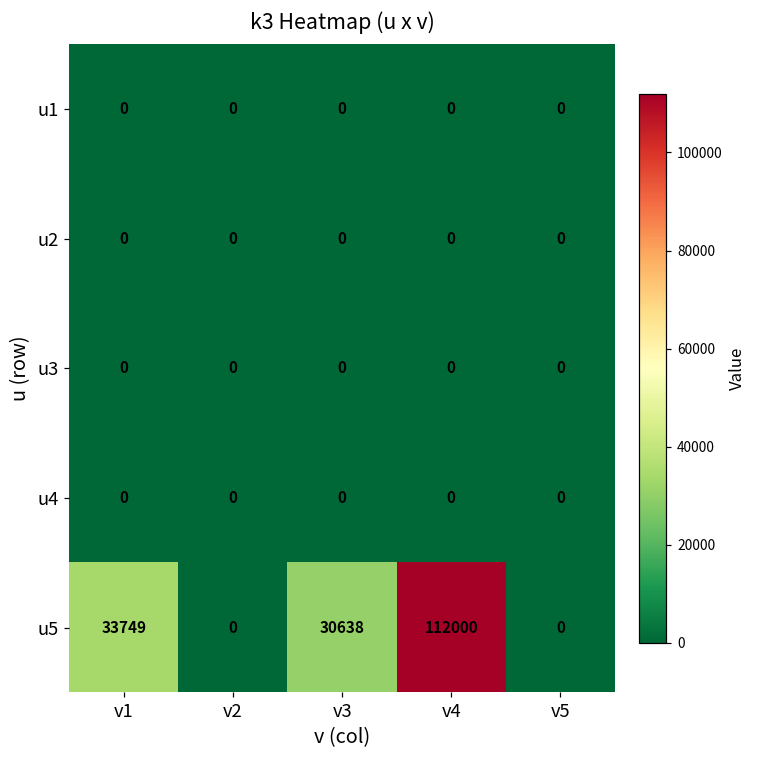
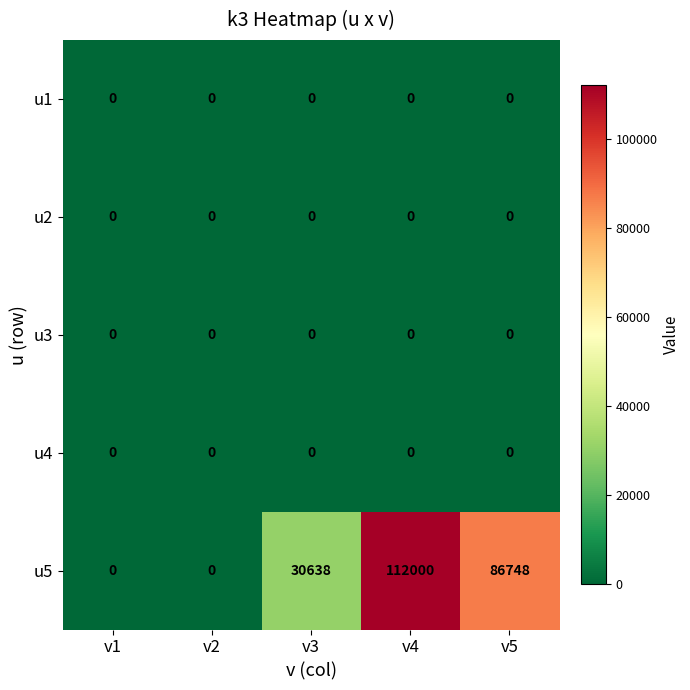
  {
    "u1": {
      "v1": 0,
      "v2": 0,
      "v3": 0,
      "v4": 0,
      "v5": 0
    },
    "u2": {
      "v1": 0,
      "v2": 0,
      "v3": 0,
      "v4": 0,
      "v5": 0
    },
    "u3": {
      "v1": 0,
      "v2": 0,
      "v3": 0,
      "v4": 0,
      "v5": 0
    },
    "u4": {
      "v1": 0,
      "v2": 0,
      "v3": 0,
      "v4": 0,
      "v5": 0
    },
    "u5": {
-     "v1": 33749,
+     "v1": 0,
      "v2": 0,
      "v3": 30638,
      "v4": 112000,
-     "v5": 0
+     "v5": 86748
    }
  }
